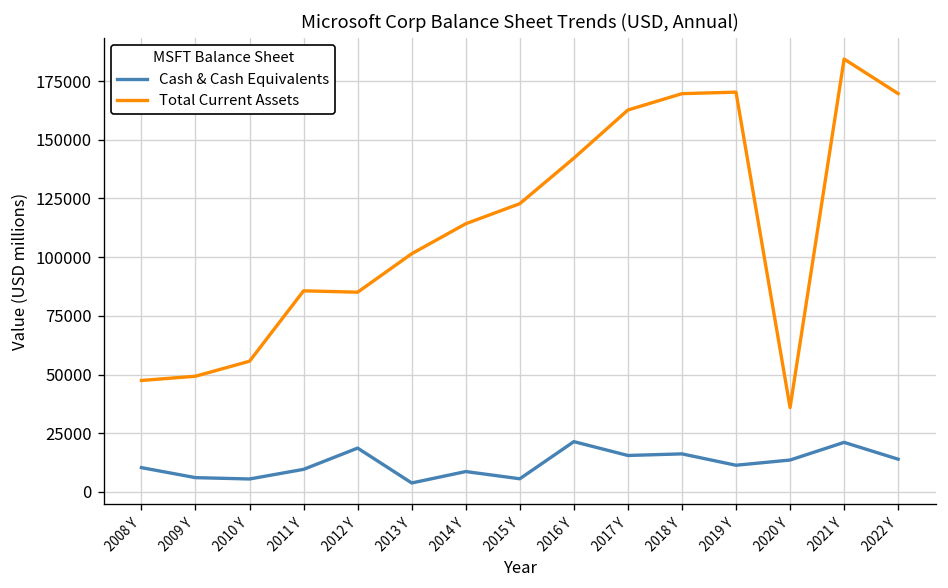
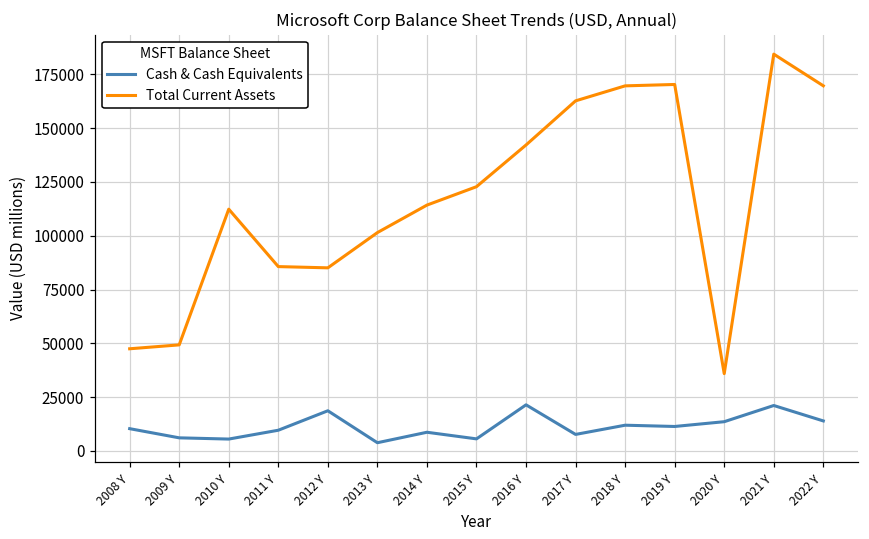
  {
    "Cash & Cash Equivalents": {
      "2008 Y": 10000,
      "2009 Y": 6000,
      "2010 Y": 6000,
      "2011 Y": 10000,
      "2012 Y": 19000,
      "2013 Y": 4000,
      "2014 Y": 9000,
      "2015 Y": 6000,
      "2016 Y": 21000,
-     "2017 Y": 16000,
-     "2018 Y": 16000,
+     "2017 Y": 8000,
+     "2018 Y": 12000,
      "2019 Y": 11000,
      "2020 Y": 14000,
      "2021 Y": 21000,
      "2022 Y": 14000
    },
    "Total Current Assets": {
      "2008 Y": 47000,
      "2009 Y": 49000,
-     "2010 Y": 56000,
+     "2010 Y": 112000,
      "2011 Y": 86000,
      "2012 Y": 85000,
      "2013 Y": 101000,
      "2014 Y": 114000,
      "2015 Y": 123000,
      "2016 Y": 142000,
      "2017 Y": 163000,
      "2018 Y": 170000,
      "2019 Y": 170000,
      "2020 Y": 36000,
      "2021 Y": 184000,
      "2022 Y": 170000
    }
  }
